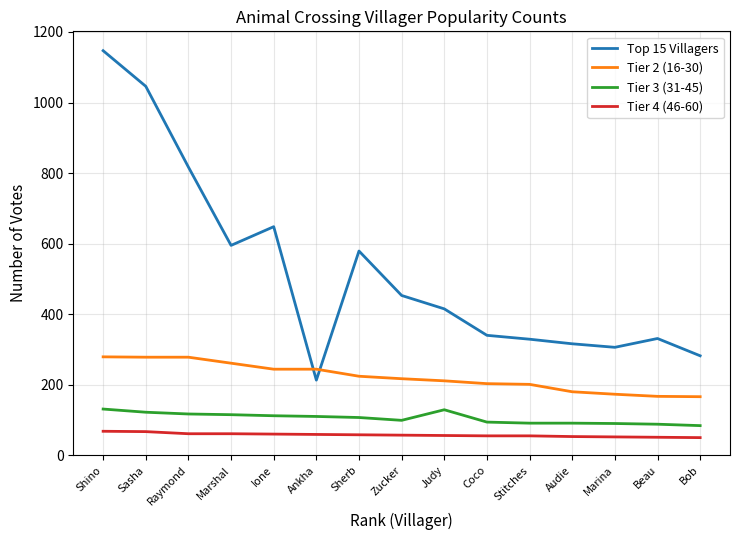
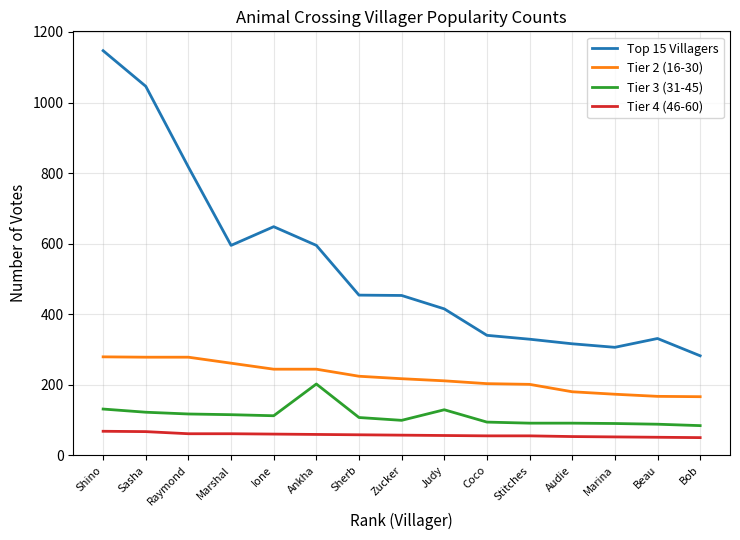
  {
    "Top 15 Villagers": {
      "Shino": 1150,
      "Sasha": 1050,
      "Raymond": 820,
      "Marshal": 600,
      "Ione": 650,
-     "Ankha": 210,
-     "Sherb": 580,
+     "Ankha": 600,
+     "Sherb": 450,
      "Zucker": 450,
      "Judy": 420,
      "Coco": 340,
      "Stitches": 330,
      "Audie": 320,
      "Marina": 310,
      "Beau": 330,
      "Bob": 280
    },
    "Tier 2 (16-30)": {
      "Shino": 280,
      "Sasha": 280,
      "Raymond": 280,
      "Marshal": 260,
      "Ione": 240,
      "Ankha": 240,
      "Sherb": 220,
      "Zucker": 220,
      "Judy": 210,
      "Coco": 200,
      "Stitches": 200,
      "Audie": 180,
      "Marina": 170,
      "Beau": 170,
      "Bob": 170
    },
    "Tier 3 (31-45)": {
      "Shino": 130,
      "Sasha": 120,
      "Raymond": 120,
      "Marshal": 120,
      "Ione": 110,
-     "Ankha": 110,
+     "Ankha": 200,
      "Sherb": 110,
      "Zucker": 100,
      "Judy": 130,
      "Coco": 90,
      "Stitches": 90,
      "Audie": 90,
      "Marina": 90,
      "Beau": 90,
      "Bob": 80
    },
    "Tier 4 (46-60)": {
      "Shino": 70,
      "Sasha": 70,
      "Raymond": 60,
      "Marshal": 60,
      "Ione": 60,
      "Ankha": 60,
      "Sherb": 60,
      "Zucker": 60,
      "Judy": 60,
      "Coco": 60,
      "Stitches": 60,
      "Audie": 50,
      "Marina": 50,
      "Beau": 50,
      "Bob": 50
    }
  }
